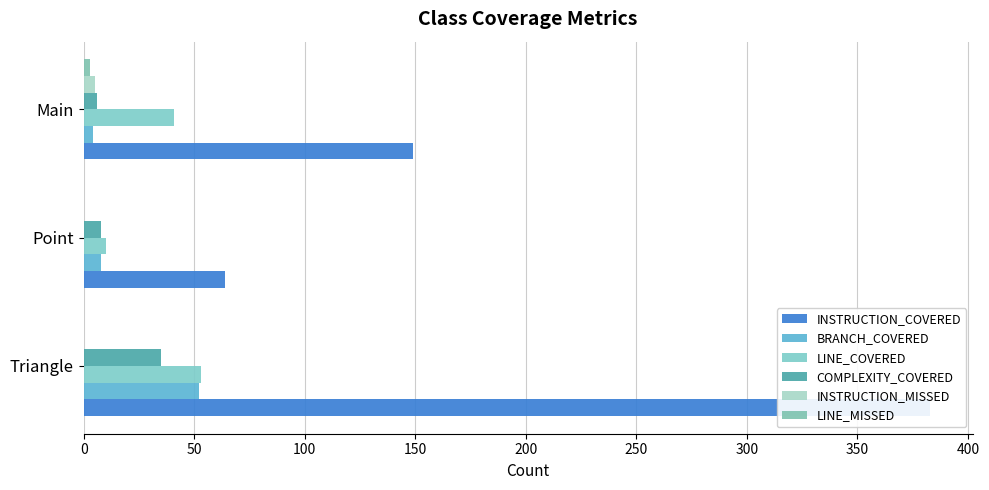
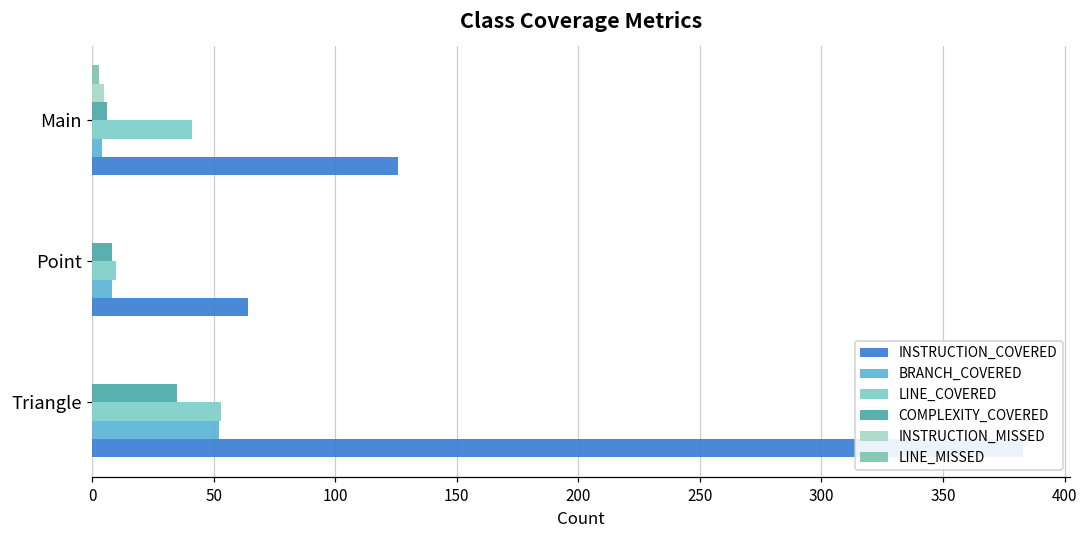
  {
    "INSTRUCTION_COVERED": {
-     "Main": 149,
+     "Main": 126,
      "Point": 64
    }
  }
